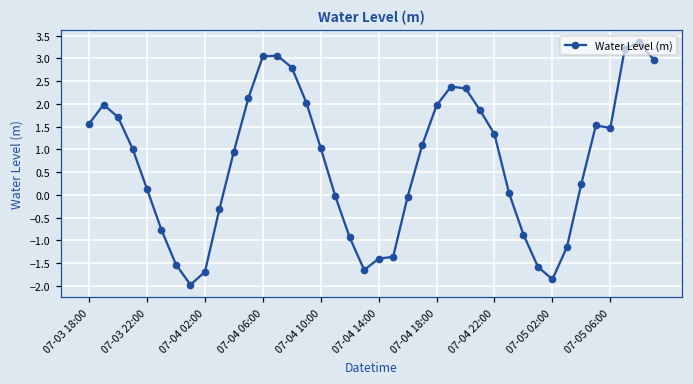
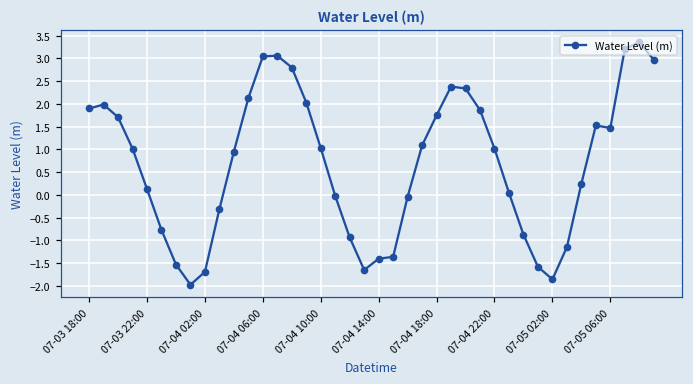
  {
-   "07-03 18:00": 1.6,
+   "07-03 18:00": 1.9,
    "07-03 22:00": 0.1,
    "07-04 02:00": -1.7,
    "07-04 06:00": 3.0,
    "07-04 10:00": 1.0,
    "07-04 14:00": -1.4,
-   "07-04 18:00": 2.0,
-   "07-04 22:00": 1.3,
+   "07-04 18:00": 1.7,
+   "07-04 22:00": 1.0,
    "07-05 02:00": -1.9,
    "07-05 06:00": 1.5
  }
